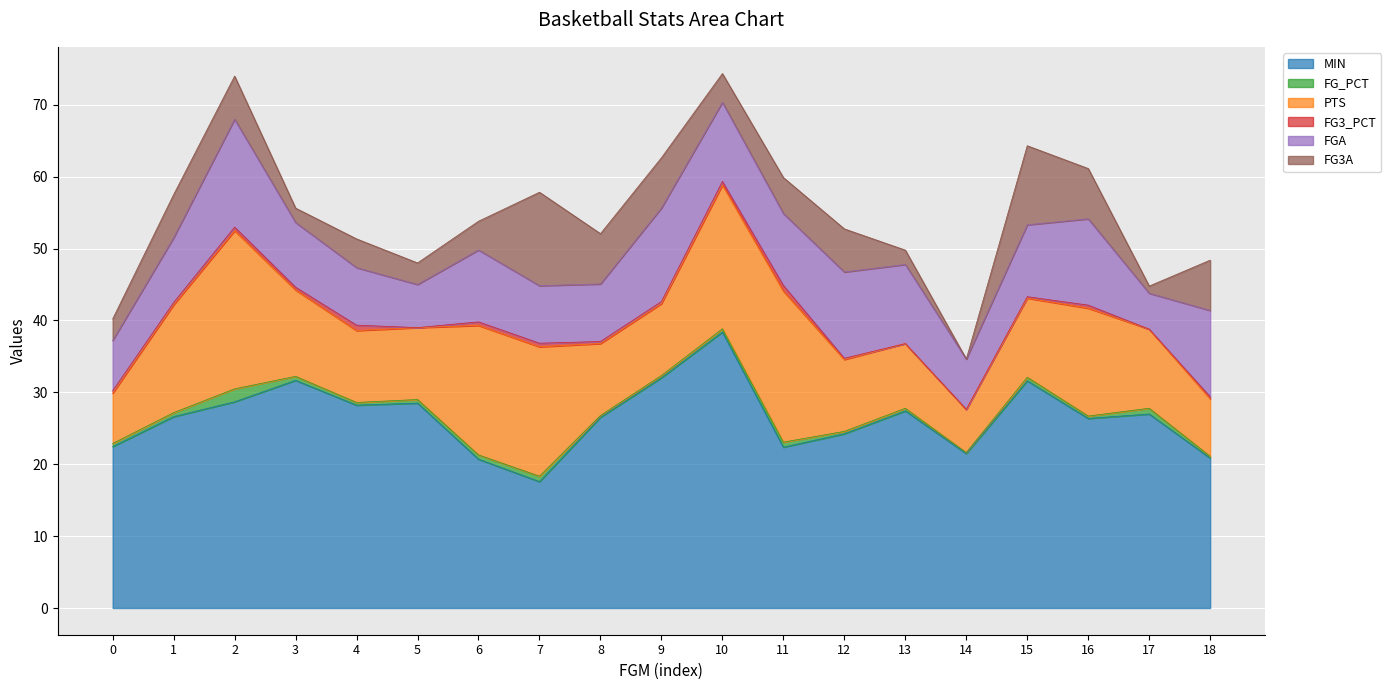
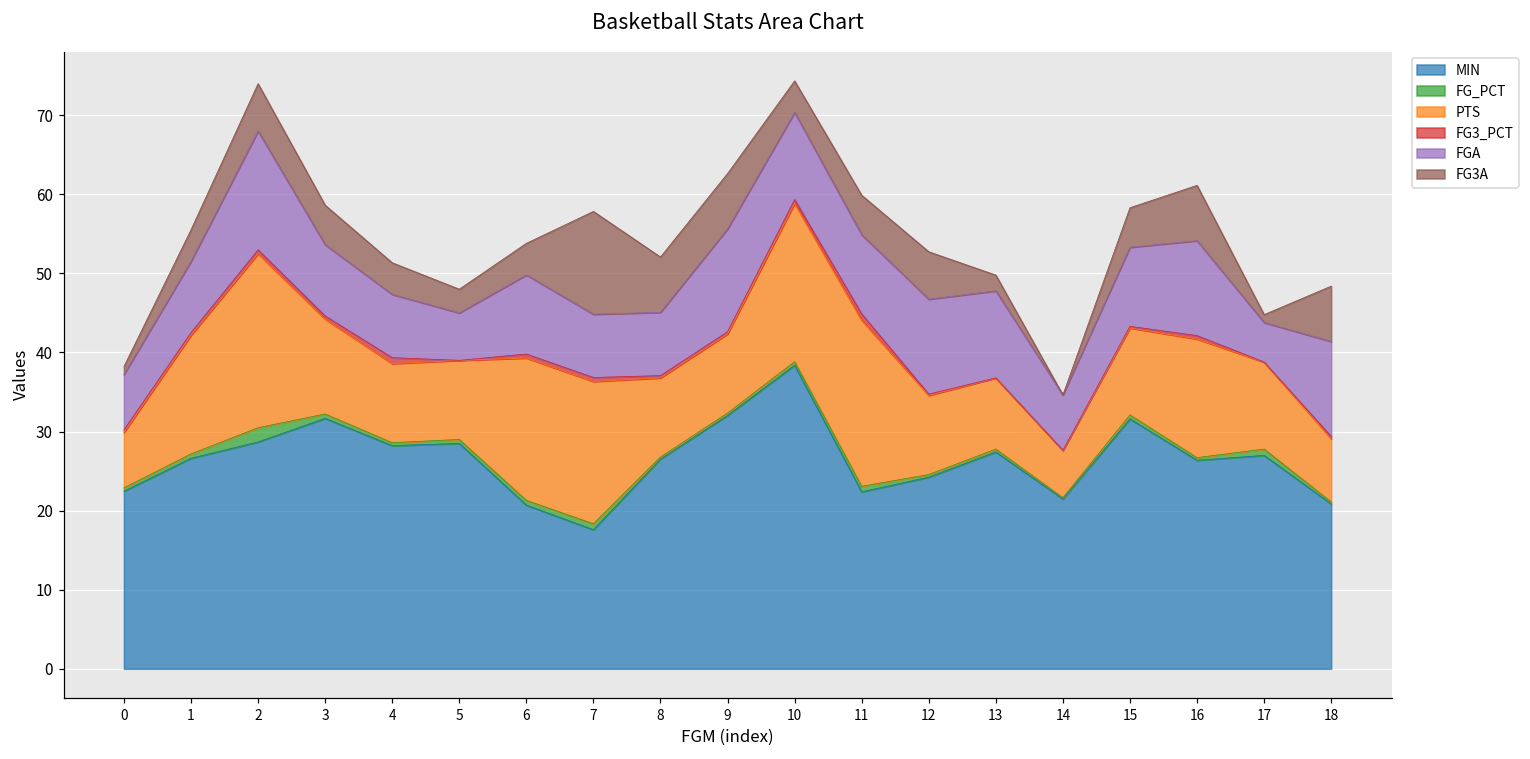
  {
    "MIN": {
      "0": 22,
      "1": 27,
      "2": 29,
      "3": 32,
      "4": 28,
      "5": 29,
      "6": 21,
      "7": 18,
      "10": 38,
      "11": 22,
      "13": 27,
      "15": 32,
      "17": 27
    },
    "FG_PCT": {
      "0": 0,
      "1": 1,
      "2": 2,
      "3": 1,
      "4": 0,
      "5": 1,
      "6": 1,
      "7": 1,
      "10": 0,
      "11": 1,
      "13": 0,
      "15": 1,
      "17": 1
    },
    "PTS": {
      "2": 22,
      "3": 12,
      "4": 10,
      "6": 18,
      "7": 18,
      "10": 20,
      "11": 21,
      "16": 15
    },
    "FG3_PCT": {
      "2": 1,
      "3": 0,
      "4": 1,
      "6": 1,
      "7": 1,
      "10": 1,
      "11": 1,
      "16": 0
    },
    "FGA": {
      "0": 7,
      "1": 9,
      "2": 15,
      "3": 9,
      "4": 8,
      "5": 6,
      "6": 10,
      "7": 8,
      "8": 8,
      "9": 13,
      "10": 11,
      "11": 10,
      "12": 12,
      "13": 11,
      "15": 10,
      "16": 12,
      "17": 5,
      "18": 12
    },
    "FG3A": {
-     "0": 3,
-     "1": 6,
+     "0": 1,
+     "1": 4,
      "2": 6,
-     "3": 2,
+     "3": 5,
      "4": 4,
      "5": 3,
      "6": 4,
      "7": 13,
      "8": 7,
      "9": 7,
      "10": 4,
      "11": 5,
      "12": 6,
      "13": 2,
-     "15": 11,
+     "15": 5,
      "16": 7,
      "17": 1,
      "18": 7
    }
  }
